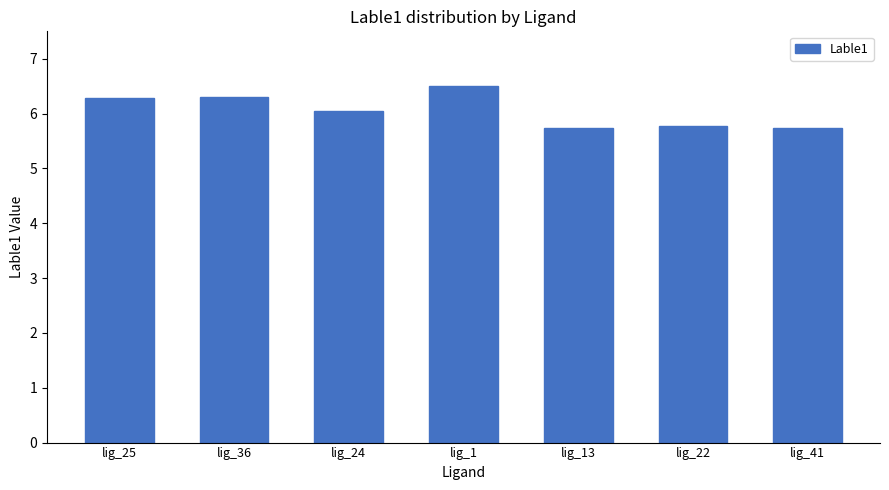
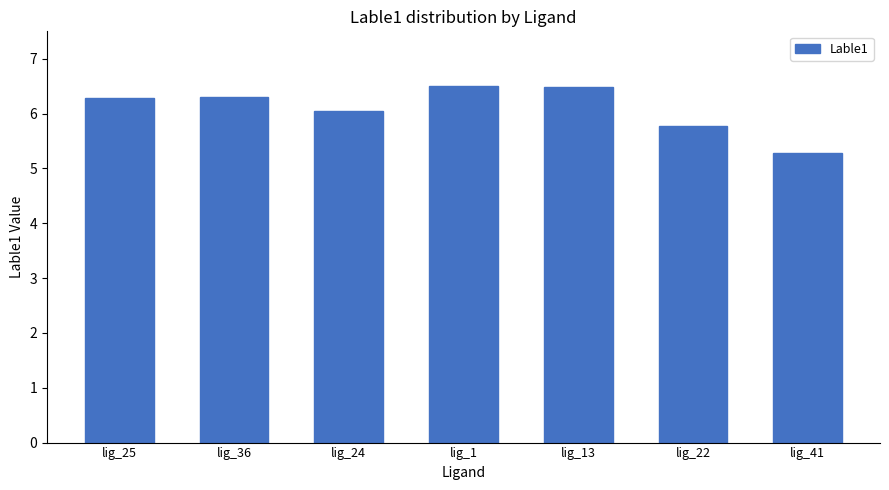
  {
    "lig_25": 6.3,
    "lig_36": 6.3,
    "lig_24": 6.0,
    "lig_1": 6.5,
-   "lig_13": 5.7,
+   "lig_13": 6.5,
    "lig_22": 5.8,
-   "lig_41": 5.7
+   "lig_41": 5.3
  }
